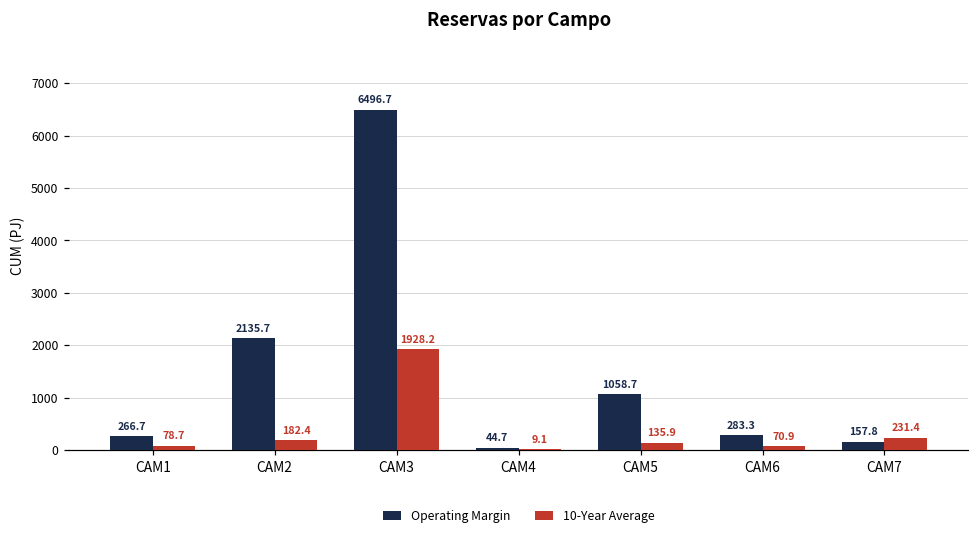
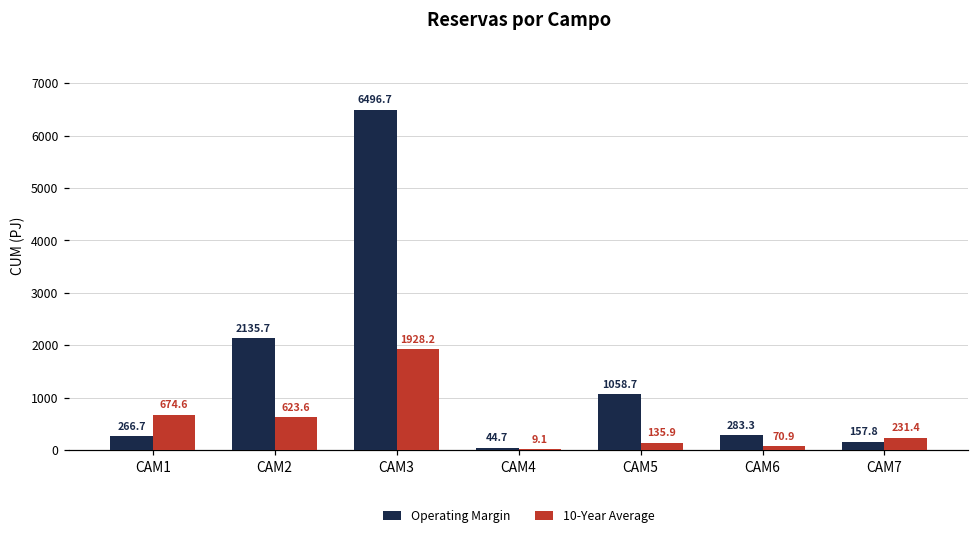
  {
    "Operating Margin": {
      "CAM1": 266.7,
      "CAM2": 2135.7,
      "CAM3": 6496.7,
      "CAM4": 44.7,
      "CAM5": 1058.7,
      "CAM6": 283.3,
      "CAM7": 157.8
    },
    "10-Year Average": {
-     "CAM1": 78.7,
-     "CAM2": 182.4,
+     "CAM1": 674.6,
+     "CAM2": 623.6,
      "CAM3": 1928.2,
      "CAM4": 9.1,
      "CAM5": 135.9,
      "CAM6": 70.9,
      "CAM7": 231.4
    }
  }
